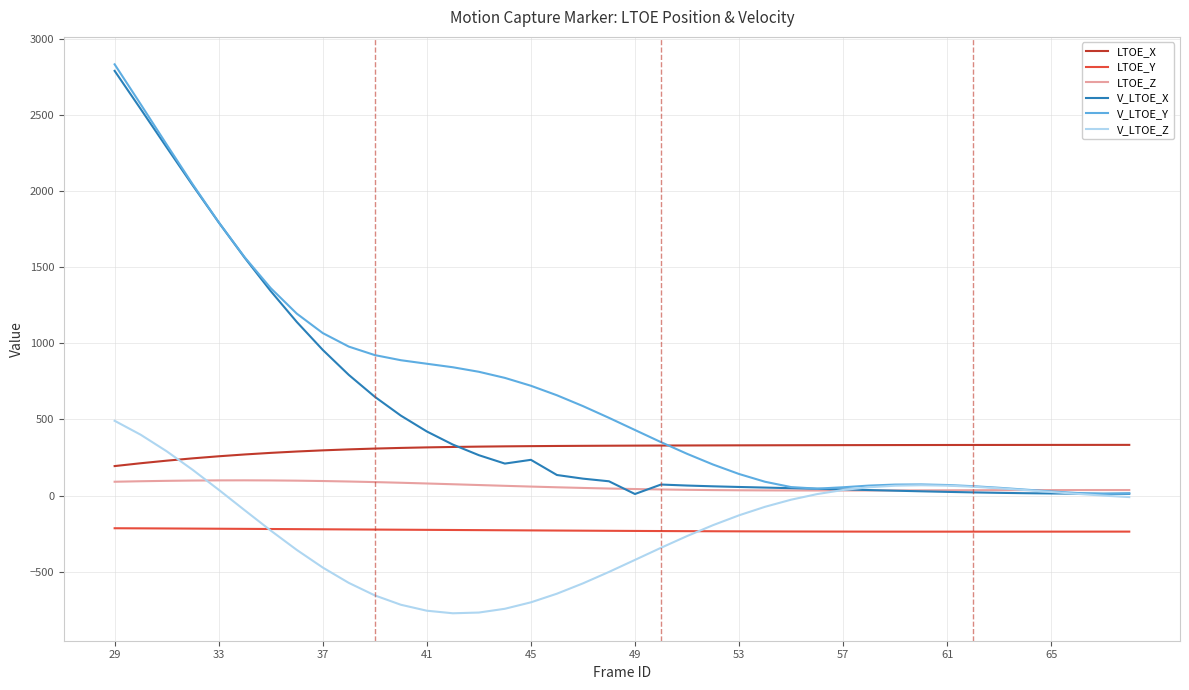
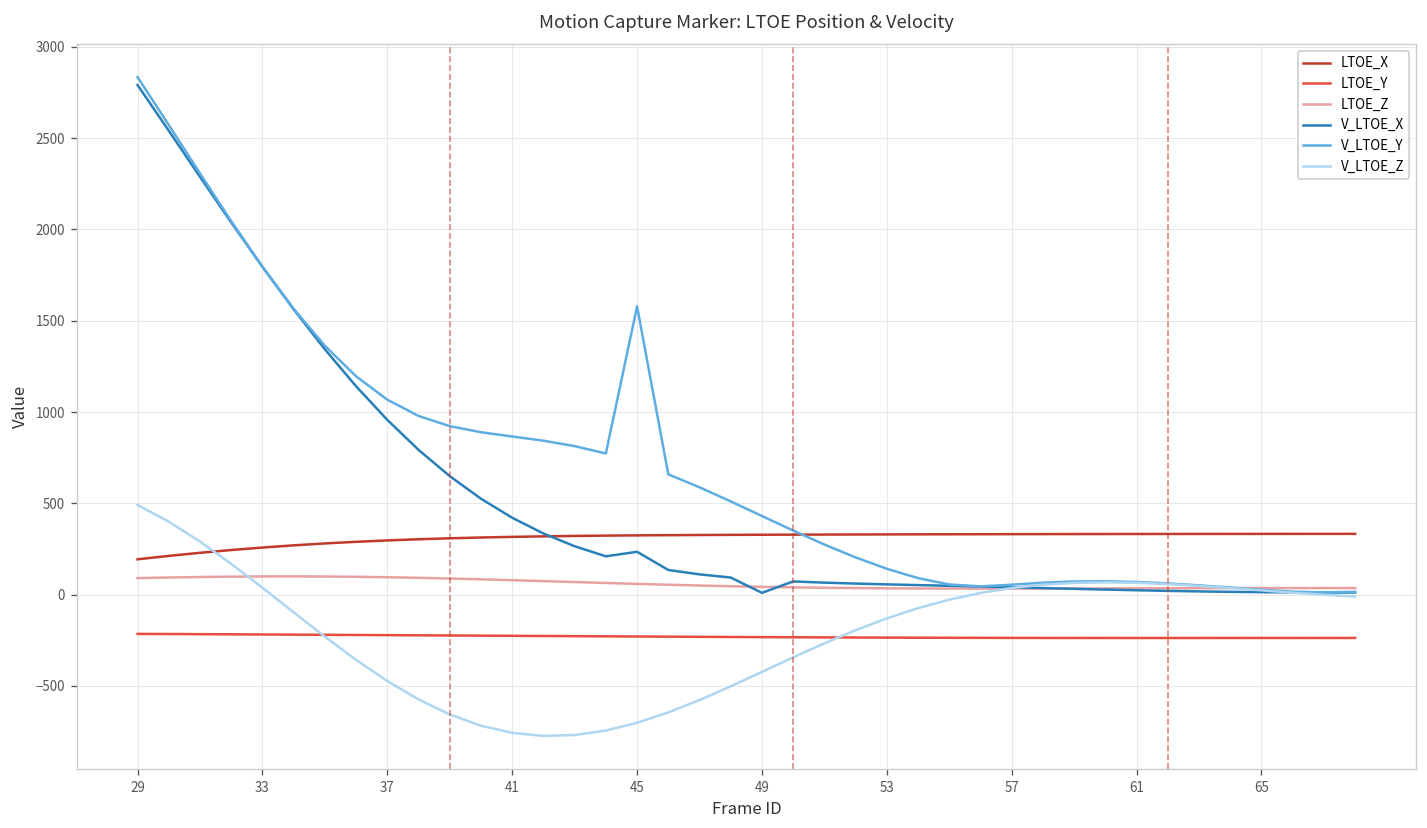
  {
    "LTOE_Z": {
      "29": 90,
      "33": 100,
      "37": 100,
      "41": 80,
      "45": 60,
      "49": 40,
      "53": 30
    },
    "V_LTOE_X": {
      "29": 2790,
      "37": 960,
      "41": 420,
      "45": 230,
      "49": 10,
      "53": 60
    },
    "V_LTOE_Y": {
      "29": 2830,
      "37": 1070,
      "41": 870,
-     "45": 720,
+     "45": 1580,
      "49": 430,
      "53": 140
    },
    "V_LTOE_Z": {
      "29": 490,
      "33": 40,
      "37": -470,
      "41": -760,
      "45": -700,
      "49": -420,
      "53": -130
    }
  }
